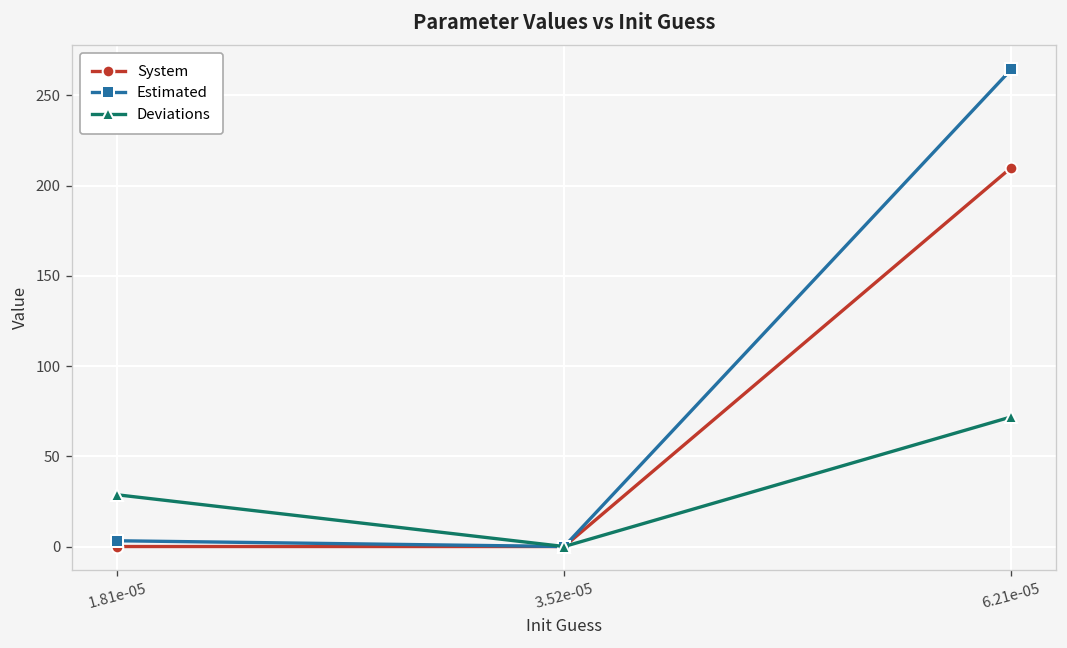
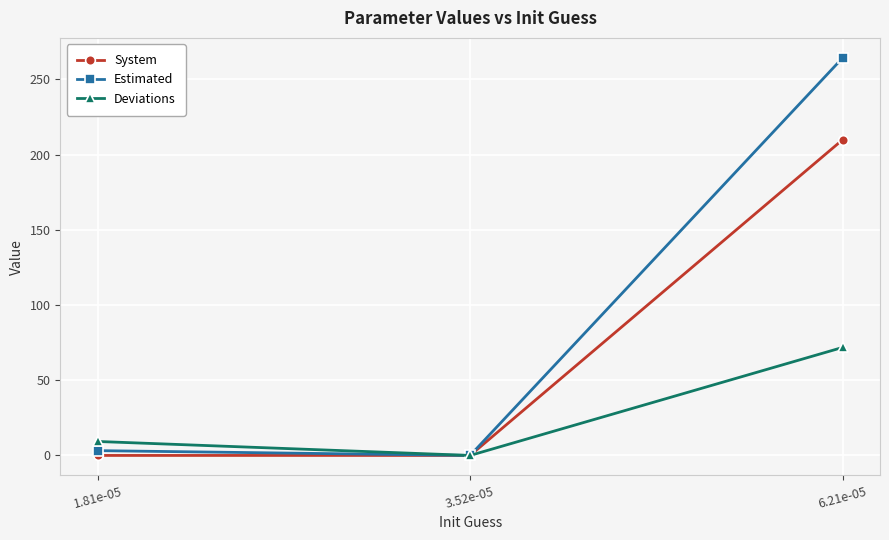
  {
    "System": {
      "1.81e-05": 0,
      "6.21e-05": 210
    },
    "Estimated": {
      "1.81e-05": 3,
      "6.21e-05": 264
    },
    "Deviations": {
-     "1.81e-05": 29,
+     "1.81e-05": 9,
      "6.21e-05": 72
    }
  }
